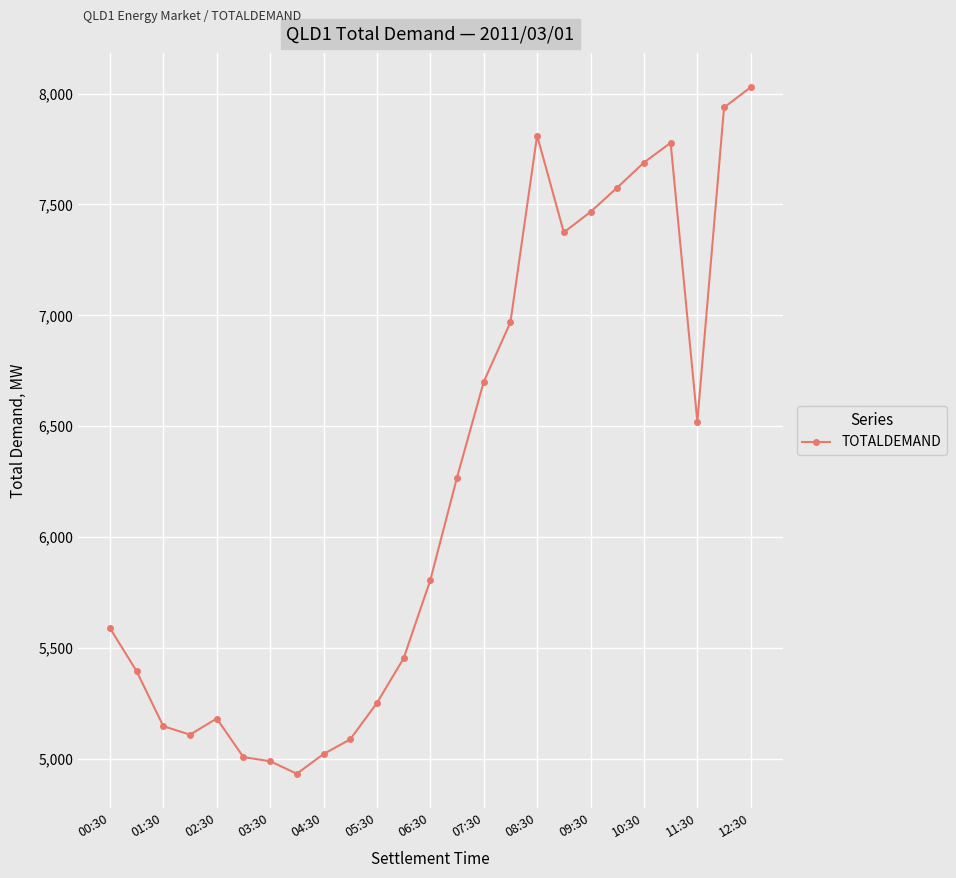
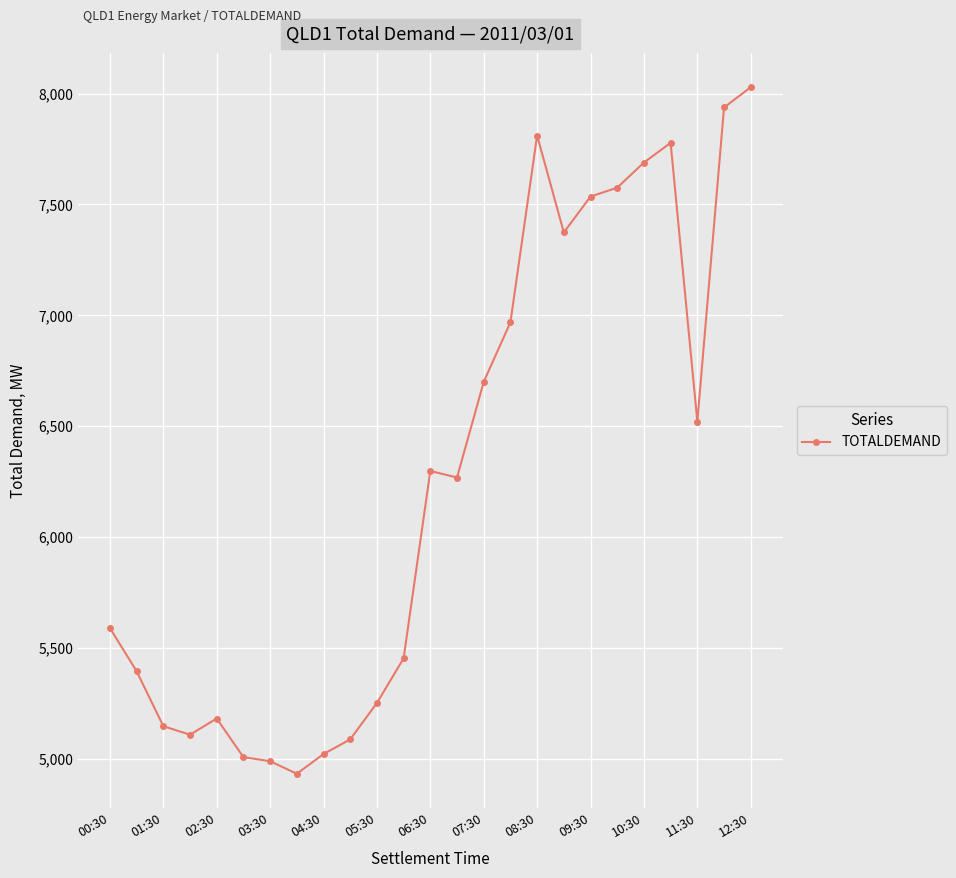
  {
    "00:30": "5,590",
    "01:30": "5,150",
    "02:30": "5,180",
    "03:30": "4,990",
    "04:30": "5,020",
    "05:30": "5,250",
-   "06:30": "5,810",
+   "06:30": "6,300",
    "07:30": "6,700",
    "08:30": "7,810",
-   "09:30": "7,470",
+   "09:30": "7,540",
    "10:30": "7,690",
    "11:30": "6,520",
    "12:30": "8,030"
  }
